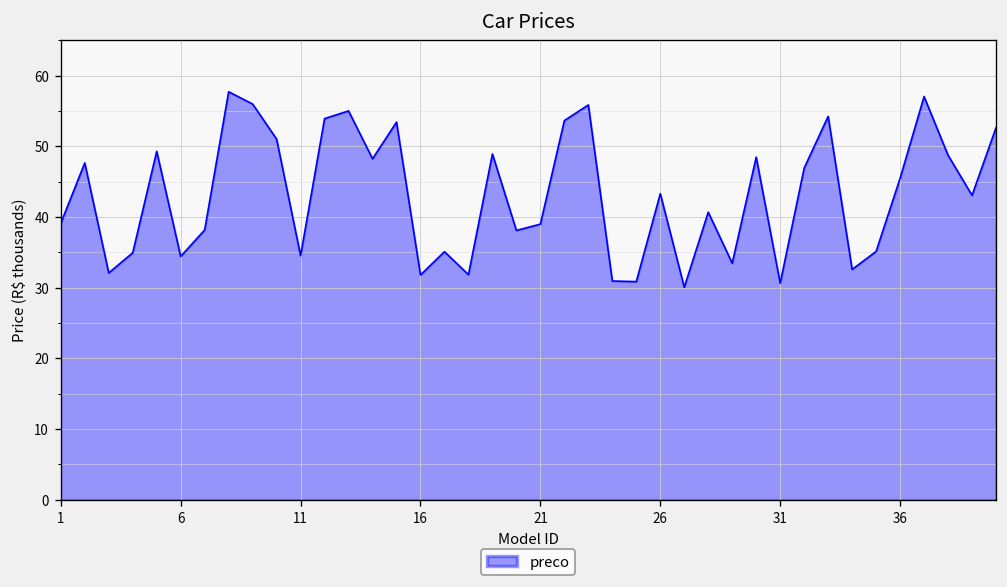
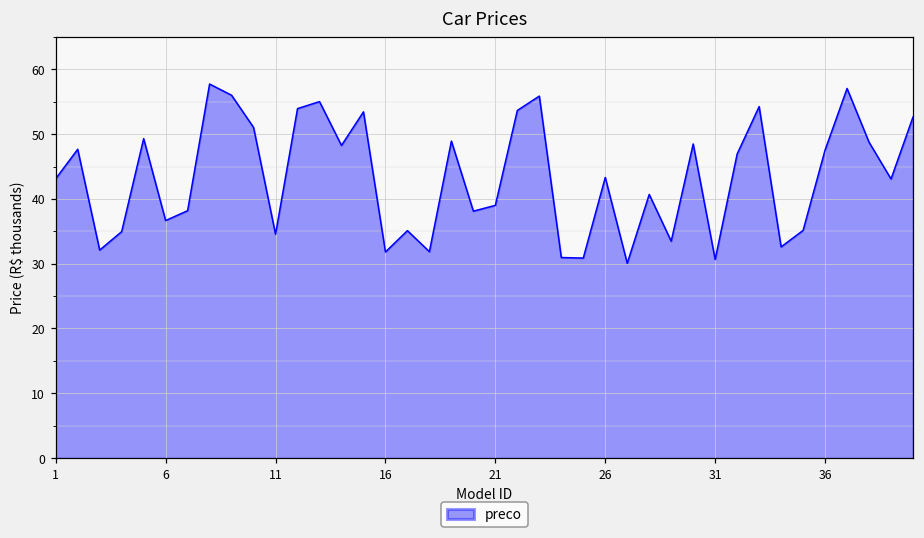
  {
-   "1": 39,
-   "6": 34,
+   "1": 43,
+   "6": 37,
    "11": 35,
    "16": 32,
    "21": 39,
    "26": 43,
    "31": 31,
-   "36": 45
+   "36": 48
  }
